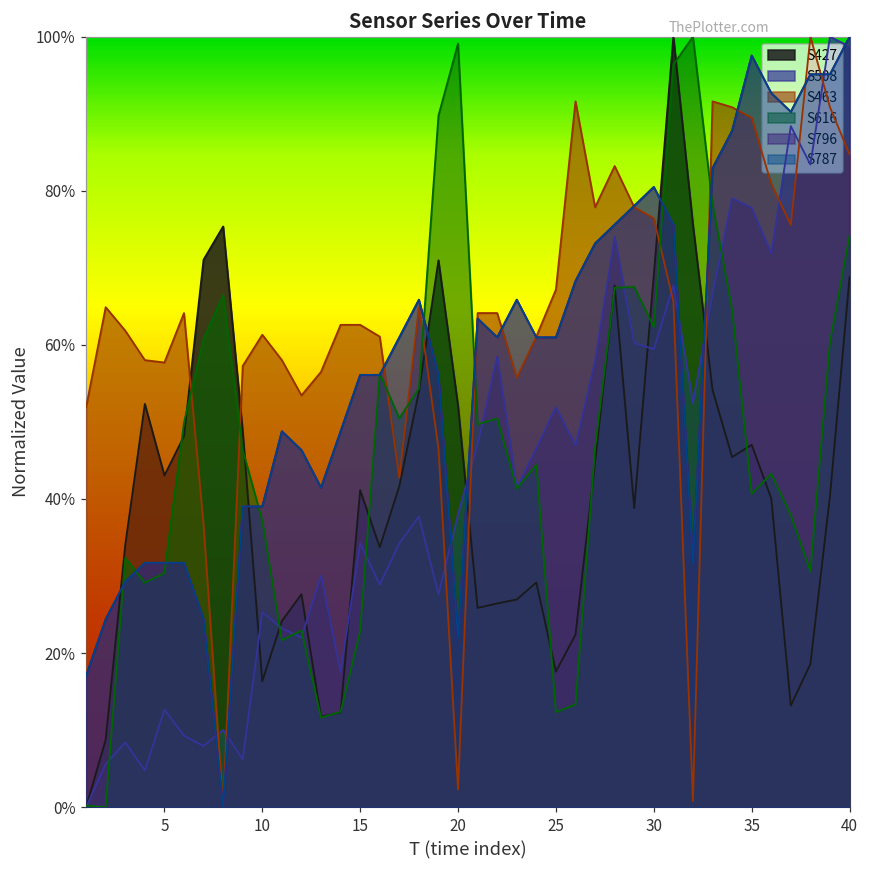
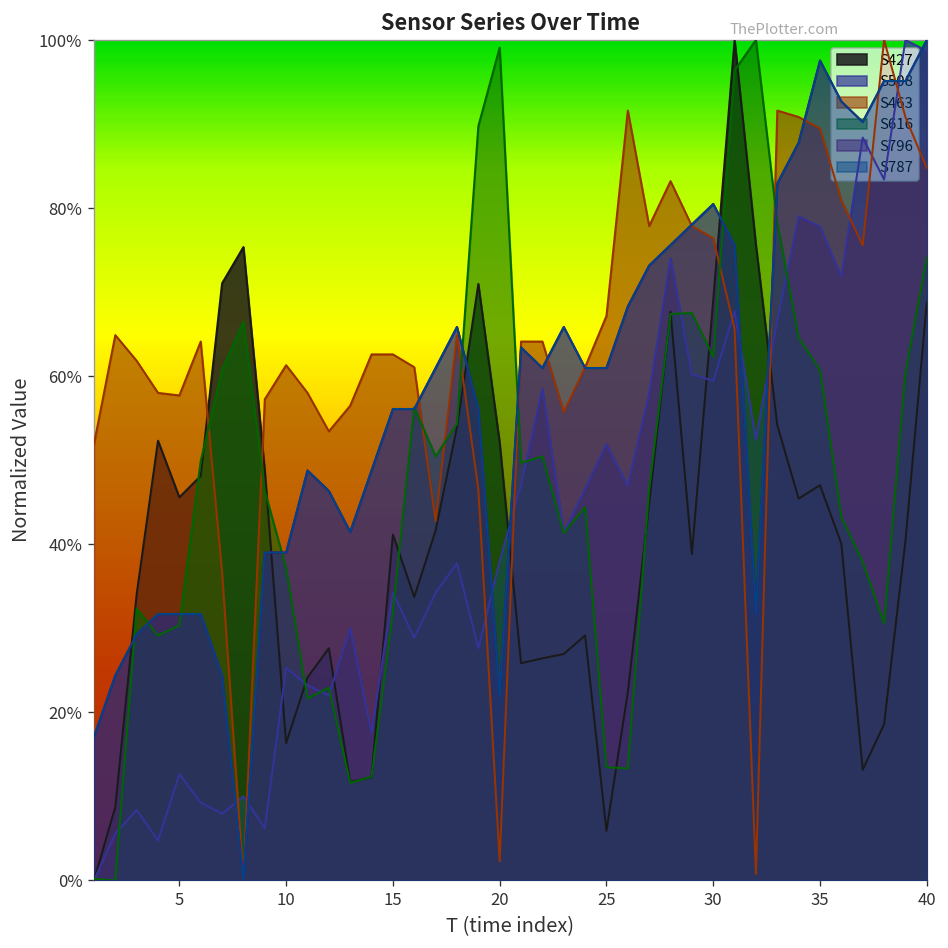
  {
    "S427": {
-     "5": "43%",
+     "5": "46%",
      "10": "16%",
      "15": "41%",
      "20": "52%",
-     "25": "18%",
+     "25": "6%",
      "30": "69%",
      "35": "47%",
      "40": "69%"
    },
    "S463": {
      "5": "58%",
      "10": "61%",
      "15": "63%",
      "20": "2%",
      "25": "67%",
      "30": "76%",
      "35": "89%",
      "40": "85%"
    },
    "S616": {
      "5": "30%",
      "10": "37%",
-     "15": "23%",
+     "15": "32%",
      "20": "99%",
-     "25": "12%",
+     "25": "13%",
      "30": "62%",
-     "35": "41%",
+     "35": "61%",
      "40": "74%"
    }
  }
